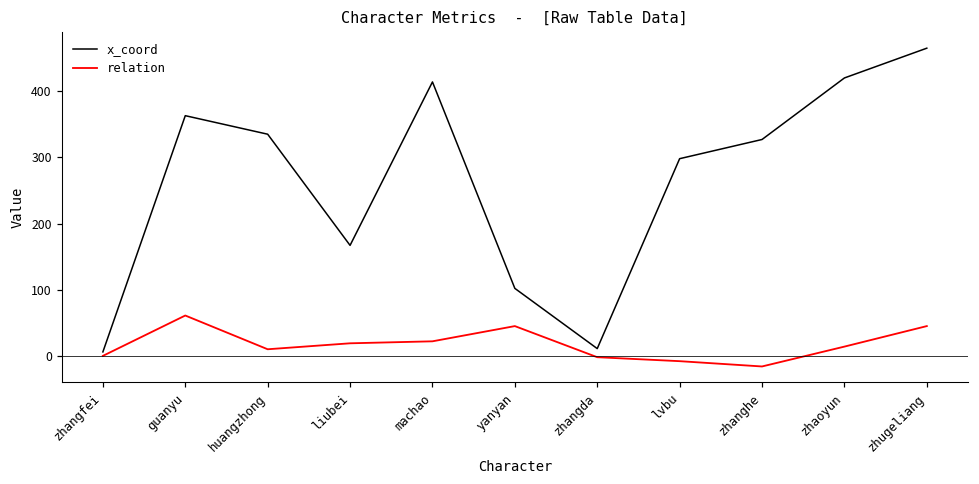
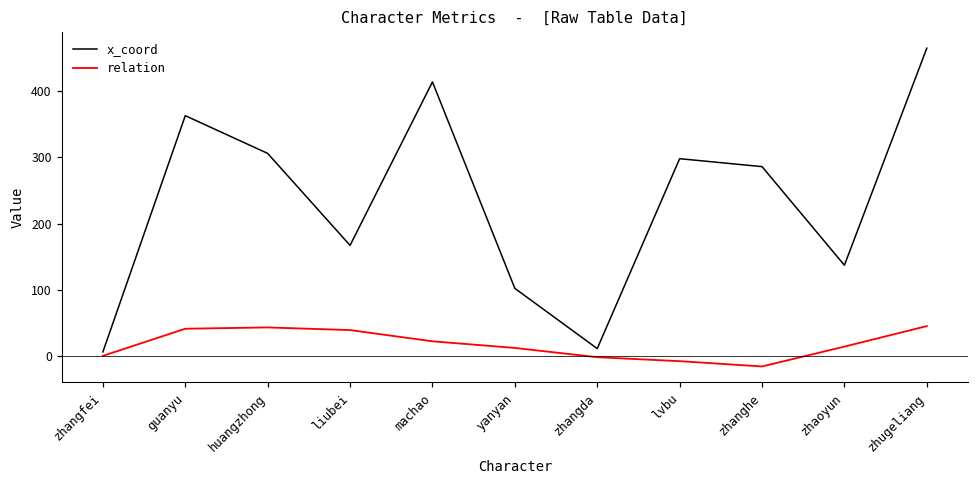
  {
    "x_coord": {
      "zhangfei": 10,
      "guanyu": 360,
-     "huangzhong": 340,
+     "huangzhong": 310,
      "liubei": 170,
      "machao": 410,
      "yanyan": 100,
      "zhangda": 10,
      "lvbu": 300,
-     "zhanghe": 330,
-     "zhaoyun": 420,
+     "zhanghe": 290,
+     "zhaoyun": 140,
      "zhugeliang": 470
    },
    "relation": {
      "zhangfei": 0,
-     "guanyu": 60,
-     "huangzhong": 10,
-     "liubei": 20,
+     "guanyu": 40,
+     "huangzhong": 40,
+     "liubei": 40,
      "machao": 20,
-     "yanyan": 50,
+     "yanyan": 10,
      "zhangda": 0,
      "lvbu": -10,
      "zhanghe": -20,
      "zhaoyun": 10,
      "zhugeliang": 50
    }
  }
